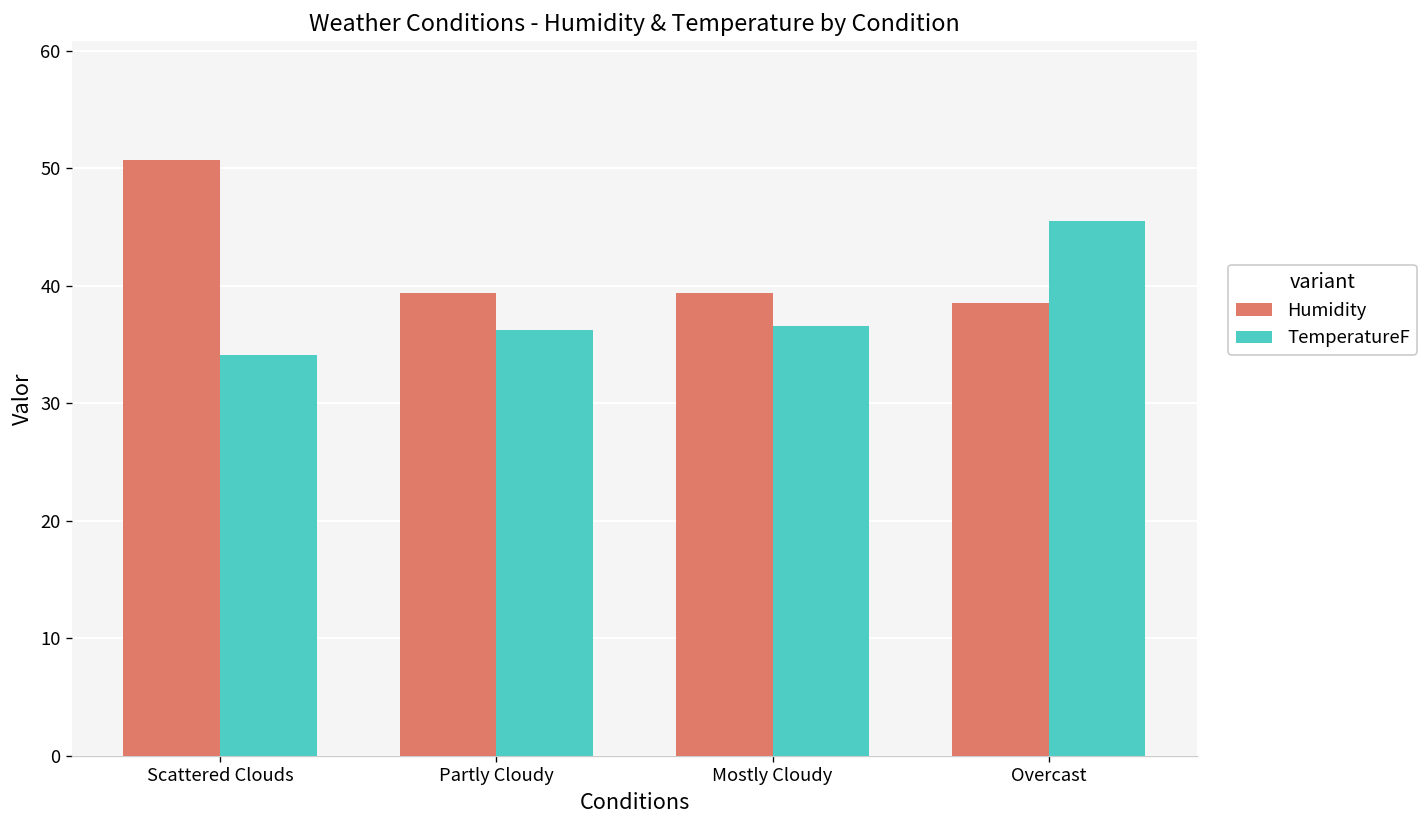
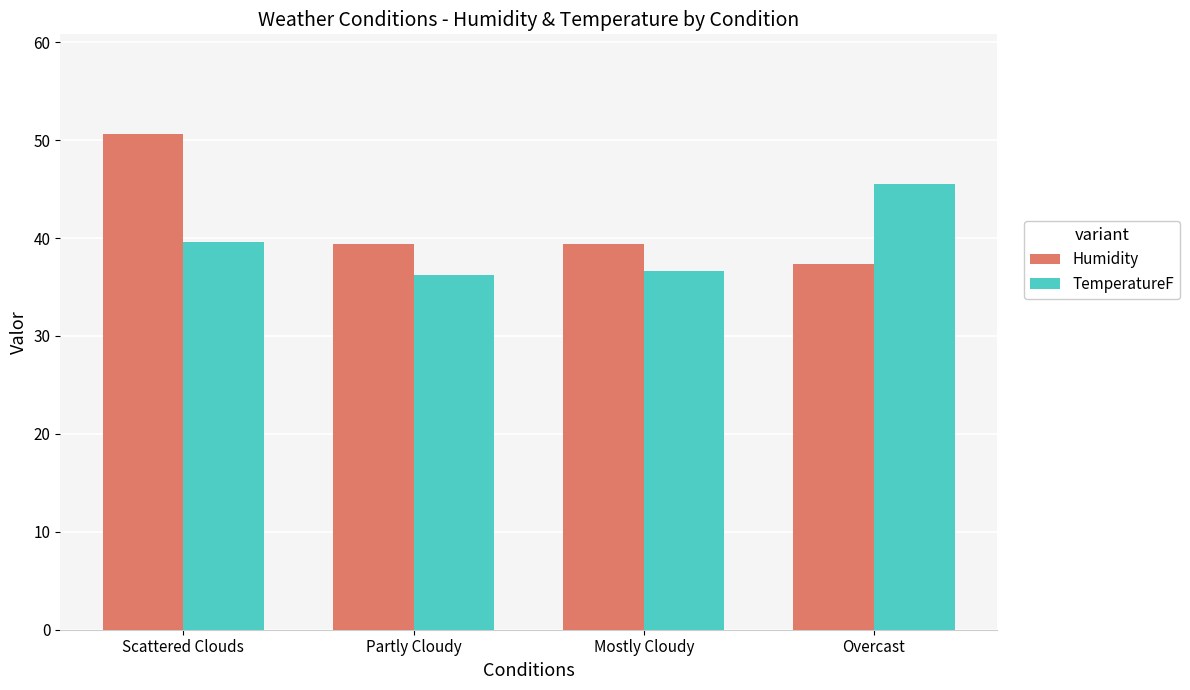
  {
    "Humidity": {
      "Scattered Clouds": 51,
      "Partly Cloudy": 39,
      "Mostly Cloudy": 39,
-     "Overcast": 39
+     "Overcast": 37
    },
    "TemperatureF": {
-     "Scattered Clouds": 34,
+     "Scattered Clouds": 40,
      "Partly Cloudy": 36,
      "Mostly Cloudy": 37,
      "Overcast": 46
    }
  }
